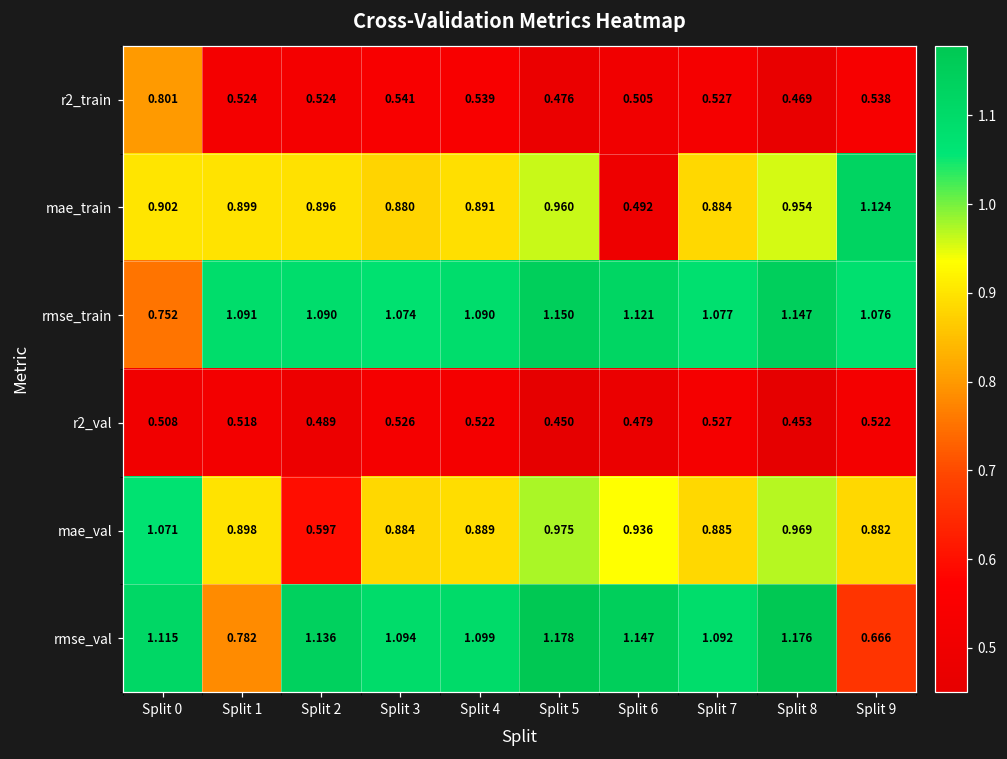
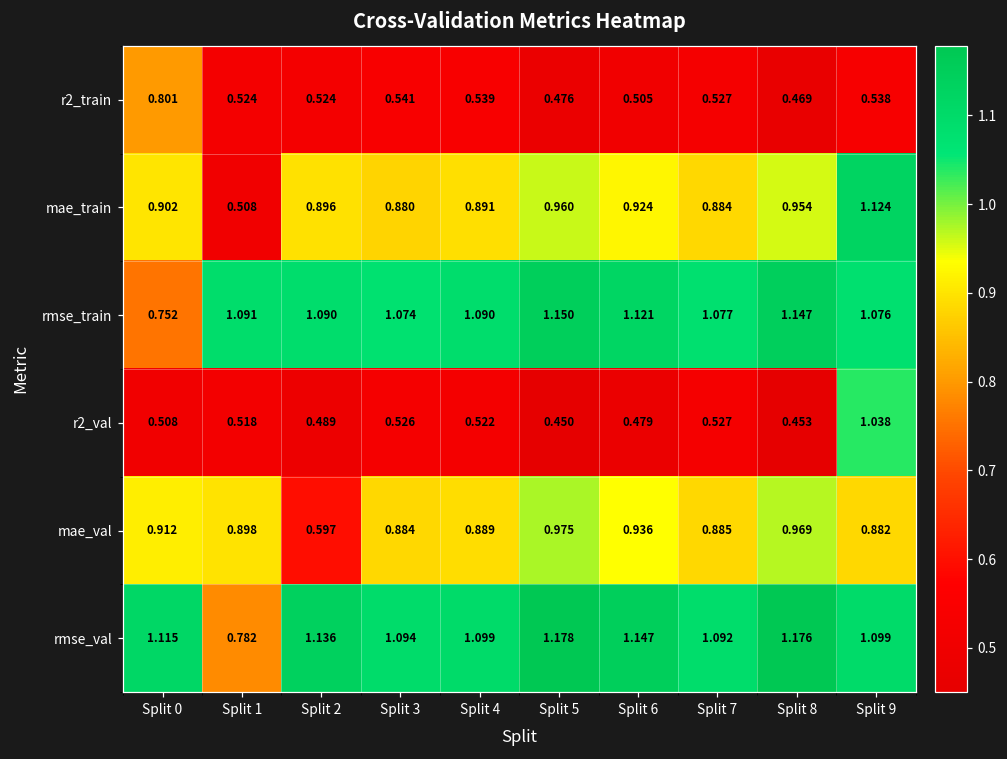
  {
    "r2_train": {
      "Split 0": 0.801,
      "Split 1": 0.524,
      "Split 2": 0.524,
      "Split 3": 0.541,
      "Split 4": 0.539,
      "Split 5": 0.476,
      "Split 6": 0.505,
      "Split 7": 0.527,
      "Split 8": 0.469,
      "Split 9": 0.538
    },
    "mae_train": {
      "Split 0": 0.902,
-     "Split 1": 0.899,
+     "Split 1": 0.508,
      "Split 2": 0.896,
      "Split 3": 0.880,
      "Split 4": 0.891,
      "Split 5": 0.960,
-     "Split 6": 0.492,
+     "Split 6": 0.924,
      "Split 7": 0.884,
      "Split 8": 0.954,
      "Split 9": 1.124
    },
    "rmse_train": {
      "Split 0": 0.752,
      "Split 1": 1.091,
      "Split 2": 1.090,
      "Split 3": 1.074,
      "Split 4": 1.090,
      "Split 5": 1.150,
      "Split 6": 1.121,
      "Split 7": 1.077,
      "Split 8": 1.147,
      "Split 9": 1.076
    },
    "r2_val": {
      "Split 0": 0.508,
      "Split 1": 0.518,
      "Split 2": 0.489,
      "Split 3": 0.526,
      "Split 4": 0.522,
      "Split 5": 0.450,
      "Split 6": 0.479,
      "Split 7": 0.527,
      "Split 8": 0.453,
-     "Split 9": 0.522
+     "Split 9": 1.038
    },
    "mae_val": {
-     "Split 0": 1.071,
+     "Split 0": 0.912,
      "Split 1": 0.898,
      "Split 2": 0.597,
      "Split 3": 0.884,
      "Split 4": 0.889,
      "Split 5": 0.975,
      "Split 6": 0.936,
      "Split 7": 0.885,
      "Split 8": 0.969,
      "Split 9": 0.882
    },
    "rmse_val": {
      "Split 0": 1.115,
      "Split 1": 0.782,
      "Split 2": 1.136,
      "Split 3": 1.094,
      "Split 4": 1.099,
      "Split 5": 1.178,
      "Split 6": 1.147,
      "Split 7": 1.092,
      "Split 8": 1.176,
-     "Split 9": 0.666
+     "Split 9": 1.099
    }
  }
